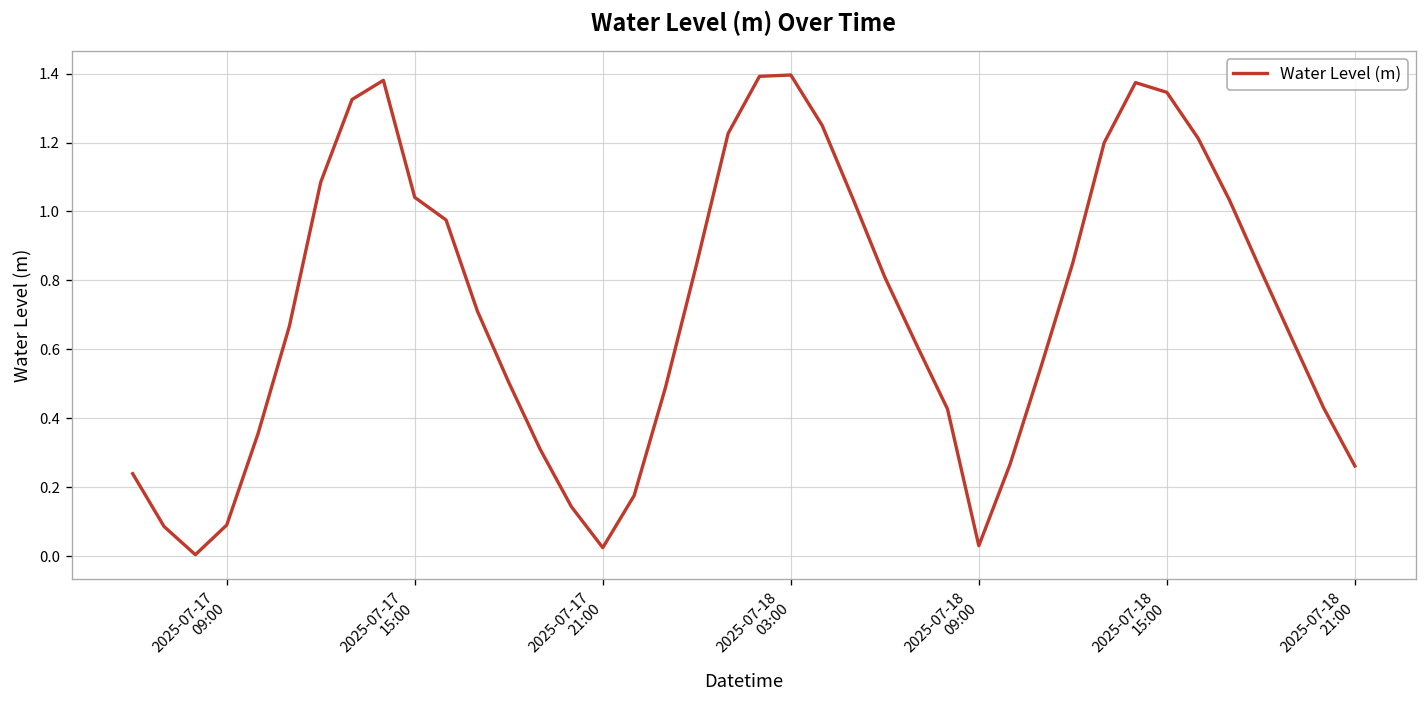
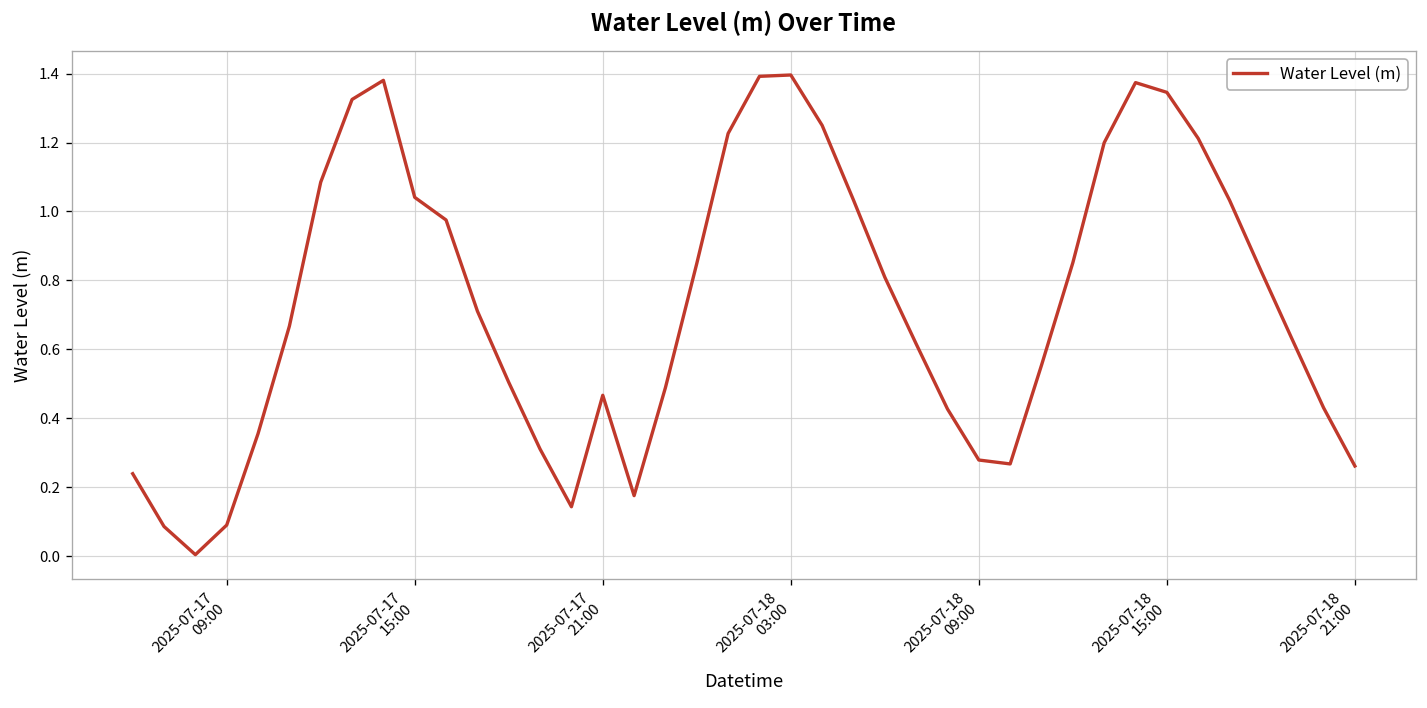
  {
    "2025-07-17 09:00": 0.09,
    "2025-07-17 15:00": 1.04,
-   "2025-07-17 21:00": 0.02,
+   "2025-07-17 21:00": 0.47,
    "2025-07-18 03:00": 1.40,
-   "2025-07-18 09:00": 0.03,
+   "2025-07-18 09:00": 0.28,
    "2025-07-18 15:00": 1.35,
    "2025-07-18 21:00": 0.26
  }
